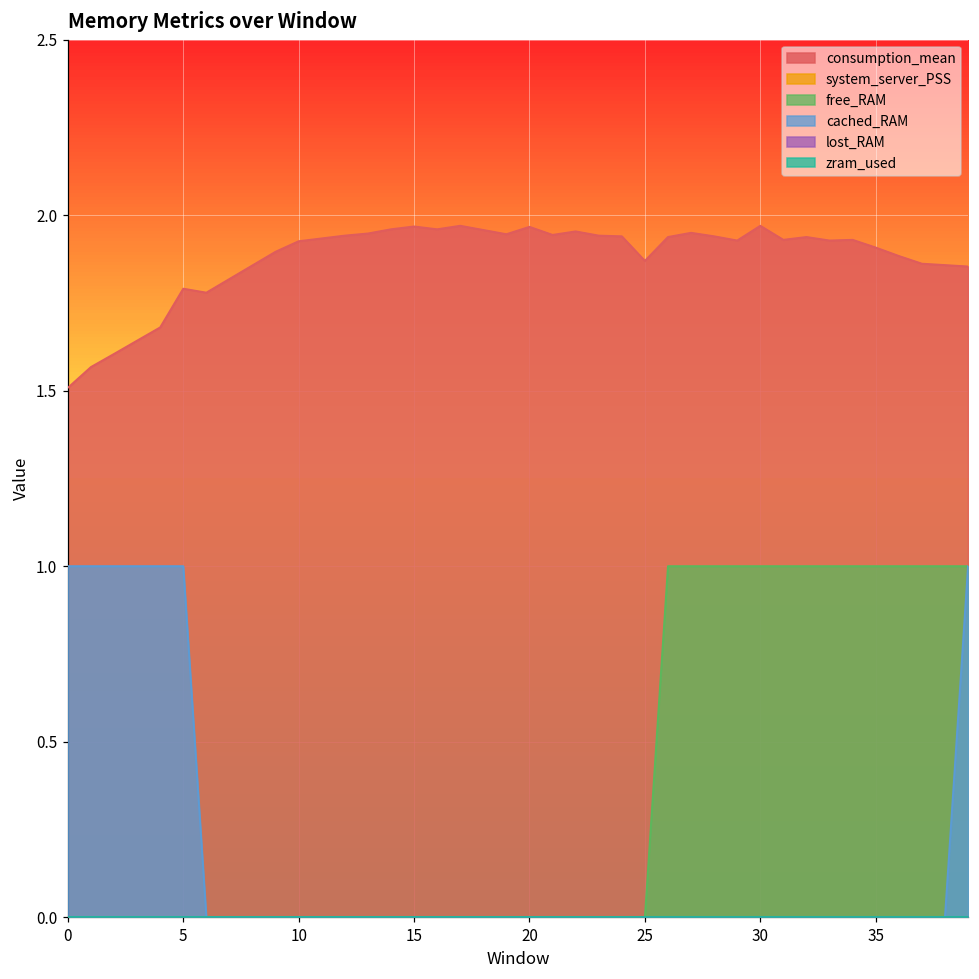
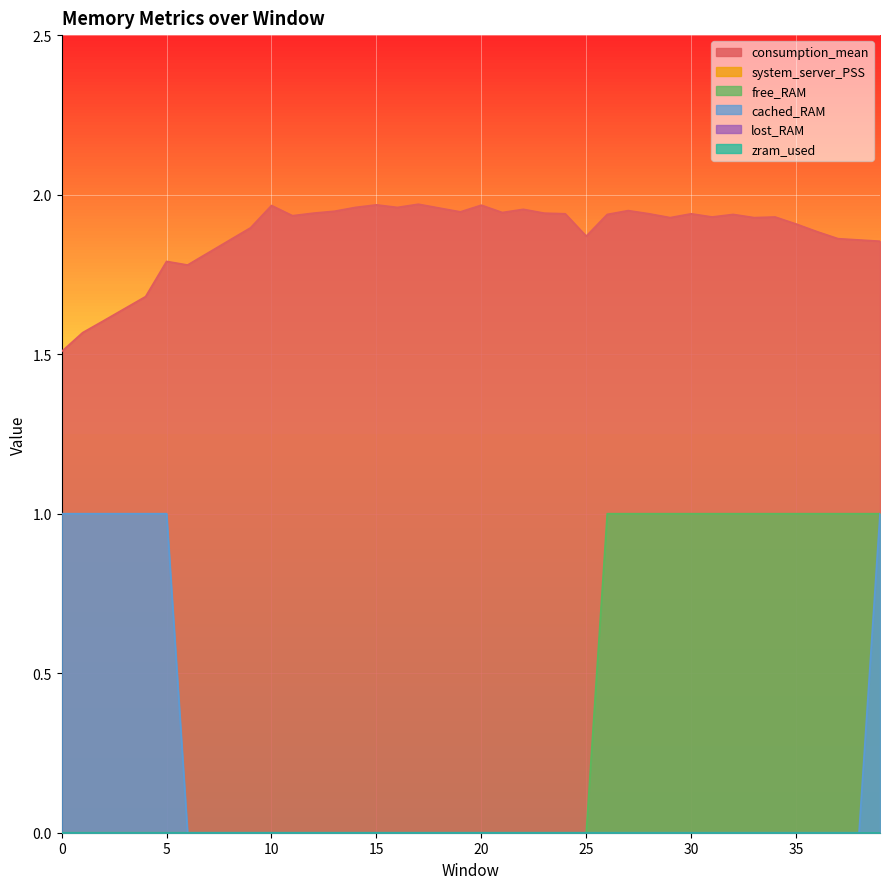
  {
    "consumption_mean": {
      "0": 1.51,
      "5": 1.79,
-     "10": 1.93,
+     "10": 1.97,
      "15": 1.97,
      "20": 1.97,
      "25": 1.87,
-     "30": 1.97,
+     "30": 1.94,
      "35": 1.91
    },
    "free_RAM": {
      "30": 1.00,
      "35": 1.00
    },
    "cached_RAM": {
      "0": 1.00,
      "5": 1.00
    }
  }
